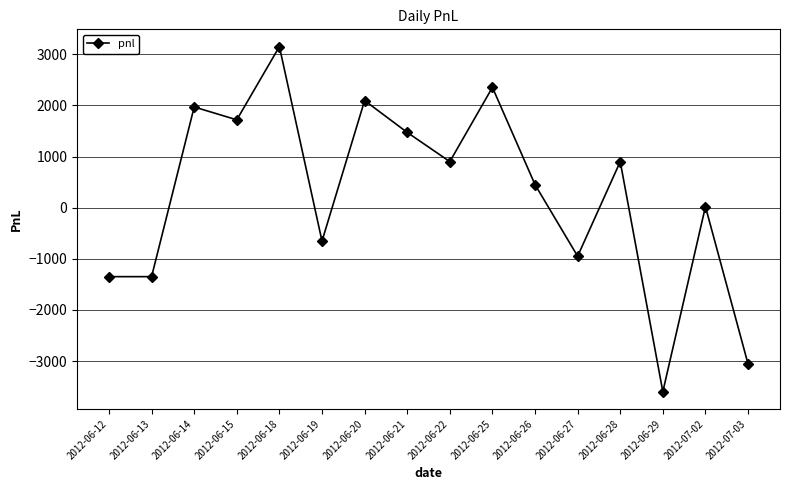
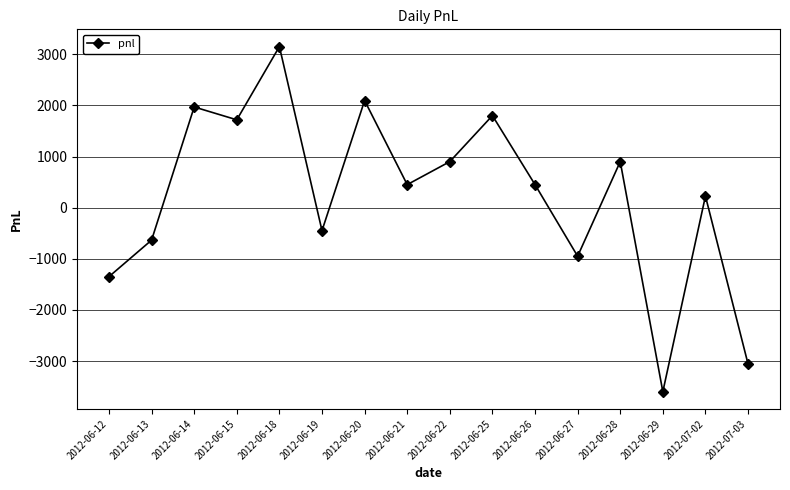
  {
    "2012-06-12": -1400,
-   "2012-06-13": -1400,
+   "2012-06-13": -600,
    "2012-06-14": 2000,
    "2012-06-15": 1700,
    "2012-06-18": 3200,
-   "2012-06-19": -700,
+   "2012-06-19": -500,
    "2012-06-20": 2100,
-   "2012-06-21": 1500,
+   "2012-06-21": 500,
    "2012-06-22": 900,
-   "2012-06-25": 2400,
+   "2012-06-25": 1800,
    "2012-06-26": 500,
    "2012-06-27": -1000,
    "2012-06-28": 900,
    "2012-06-29": -3600,
-   "2012-07-02": 0,
+   "2012-07-02": 200,
    "2012-07-03": -3100
  }
